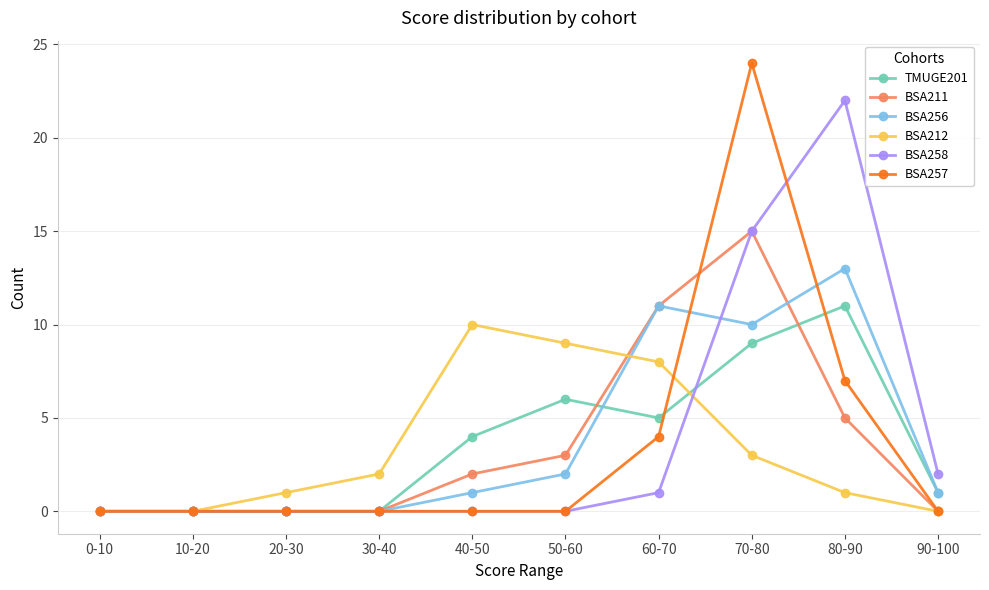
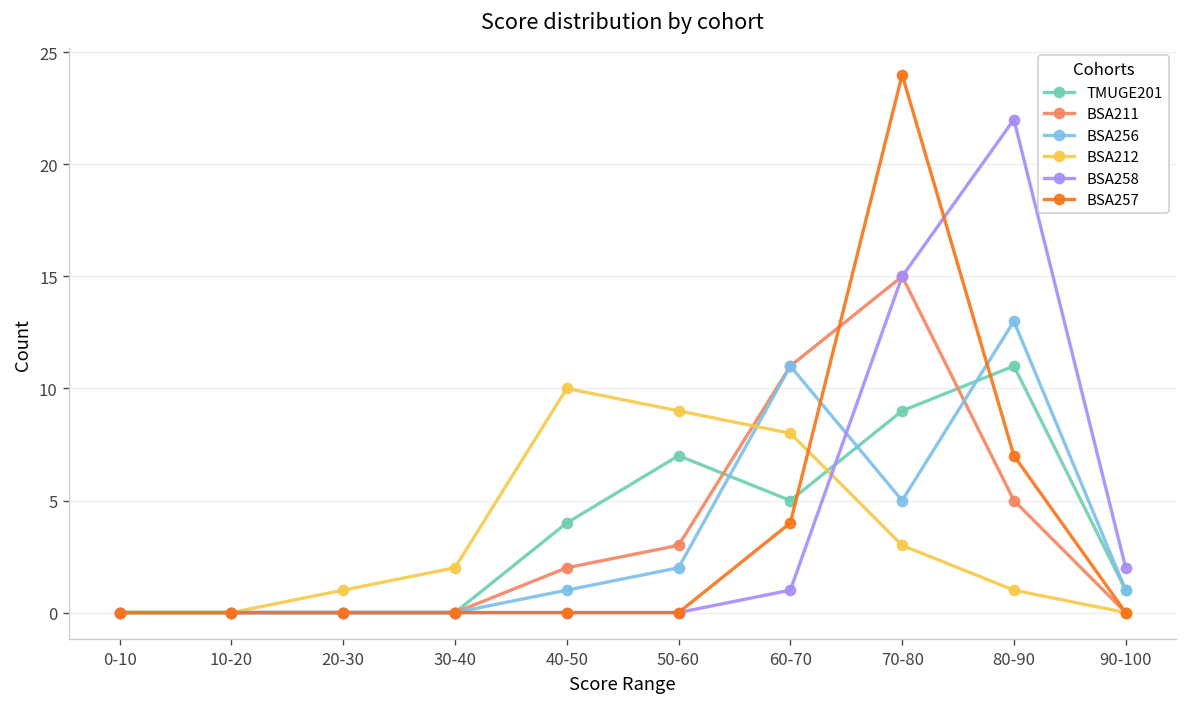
  {
    "TMUGE201": {
      "40-50": 4,
-     "50-60": 6,
+     "50-60": 7,
      "60-70": 5,
      "70-80": 9,
      "80-90": 11
    },
    "BSA211": {
      "40-50": 2,
      "50-60": 3,
      "80-90": 5
    },
    "BSA256": {
      "40-50": 1,
      "50-60": 2,
-     "70-80": 10,
+     "70-80": 5,
      "80-90": 13
    },
    "BSA212": {
      "20-30": 1,
      "30-40": 2,
      "40-50": 10,
      "50-60": 9,
      "60-70": 8,
      "70-80": 3,
      "80-90": 1
    },
    "BSA258": {
      "60-70": 1,
      "80-90": 22,
      "90-100": 2
    },
    "BSA257": {
      "60-70": 4,
      "70-80": 24,
      "80-90": 7
    }
  }
